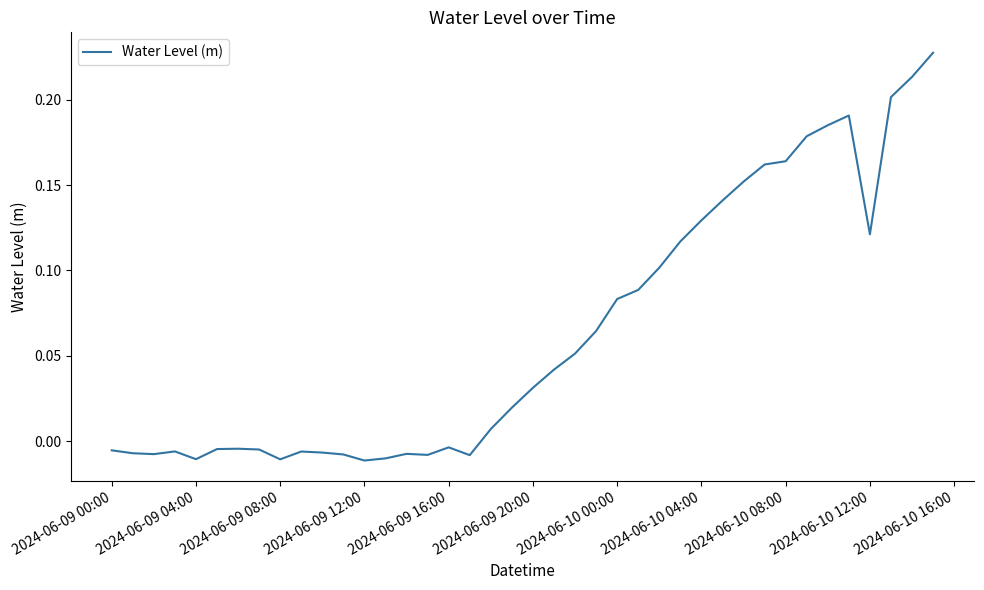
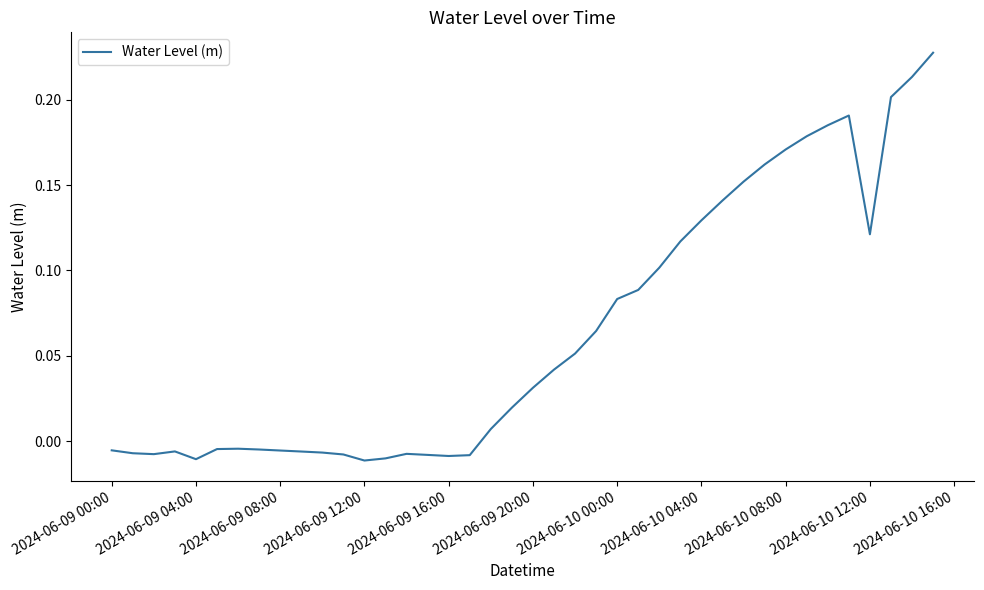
  {
    "2024-06-09 00:00": -0.005,
    "2024-06-09 04:00": -0.011,
-   "2024-06-09 08:00": -0.011,
+   "2024-06-09 08:00": -0.006,
    "2024-06-09 12:00": -0.011,
-   "2024-06-09 16:00": -0.004,
+   "2024-06-09 16:00": -0.009,
    "2024-06-09 20:00": 0.031,
    "2024-06-10 00:00": 0.083,
    "2024-06-10 04:00": 0.129,
-   "2024-06-10 08:00": 0.164,
+   "2024-06-10 08:00": 0.171,
    "2024-06-10 12:00": 0.121
  }
